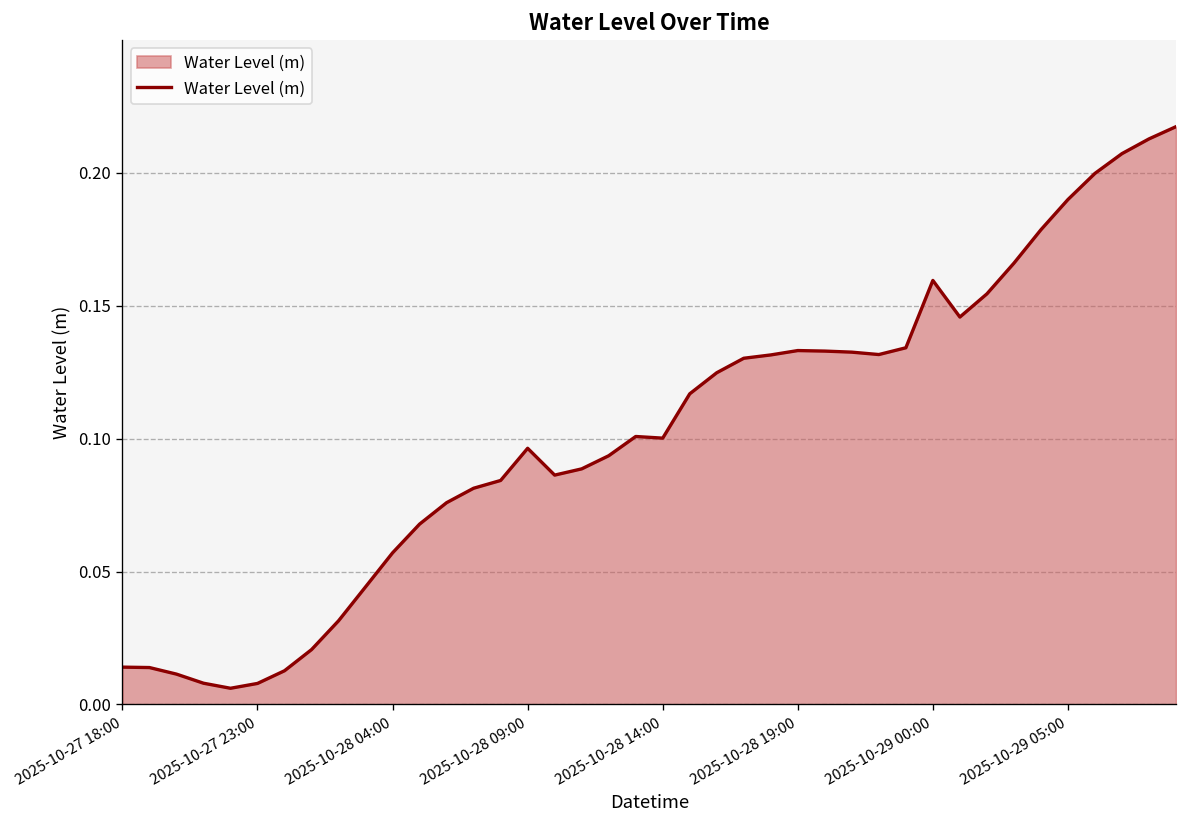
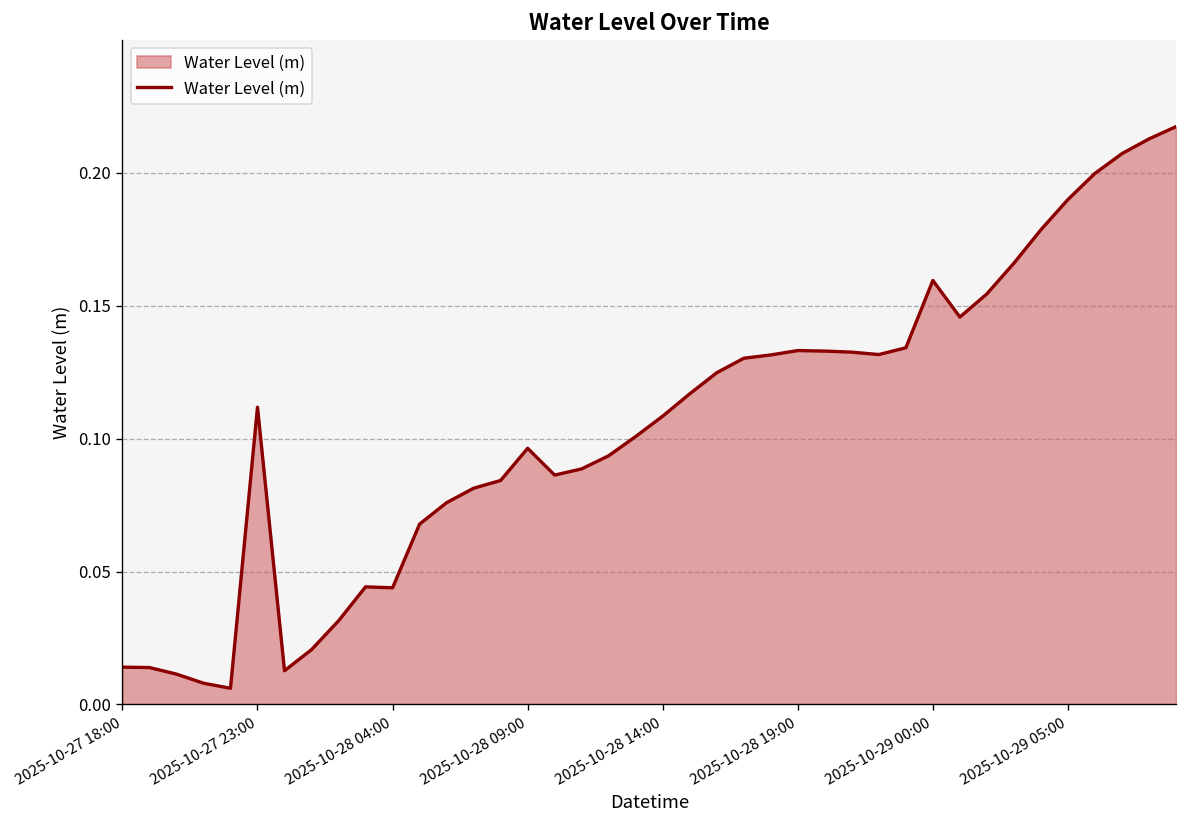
  {
    "2025-10-27 18:00": 0.014,
-   "2025-10-27 23:00": 0.008,
-   "2025-10-28 04:00": 0.057,
+   "2025-10-27 23:00": 0.112,
+   "2025-10-28 04:00": 0.044,
    "2025-10-28 09:00": 0.096,
-   "2025-10-28 14:00": 0.100,
+   "2025-10-28 14:00": 0.108,
    "2025-10-28 19:00": 0.133,
    "2025-10-29 00:00": 0.160,
    "2025-10-29 05:00": 0.190
  }
